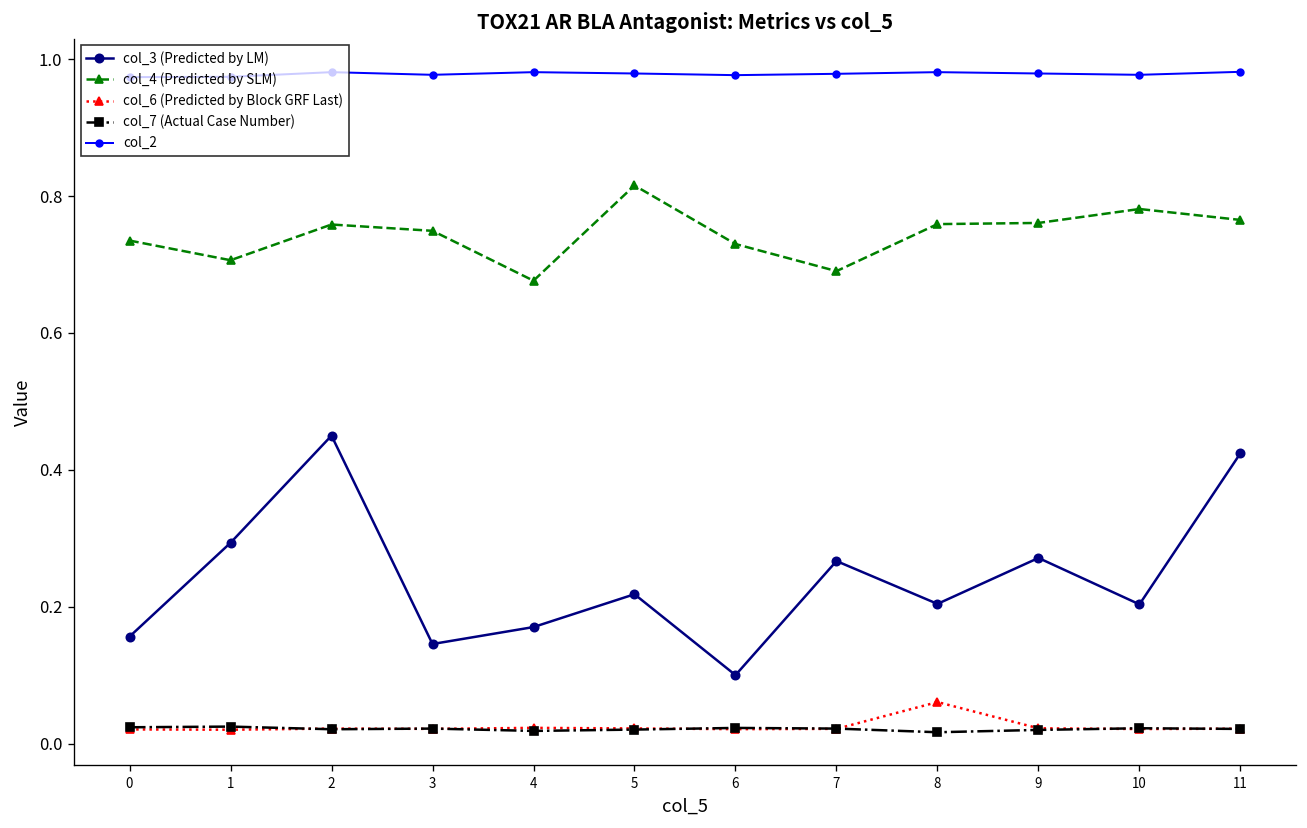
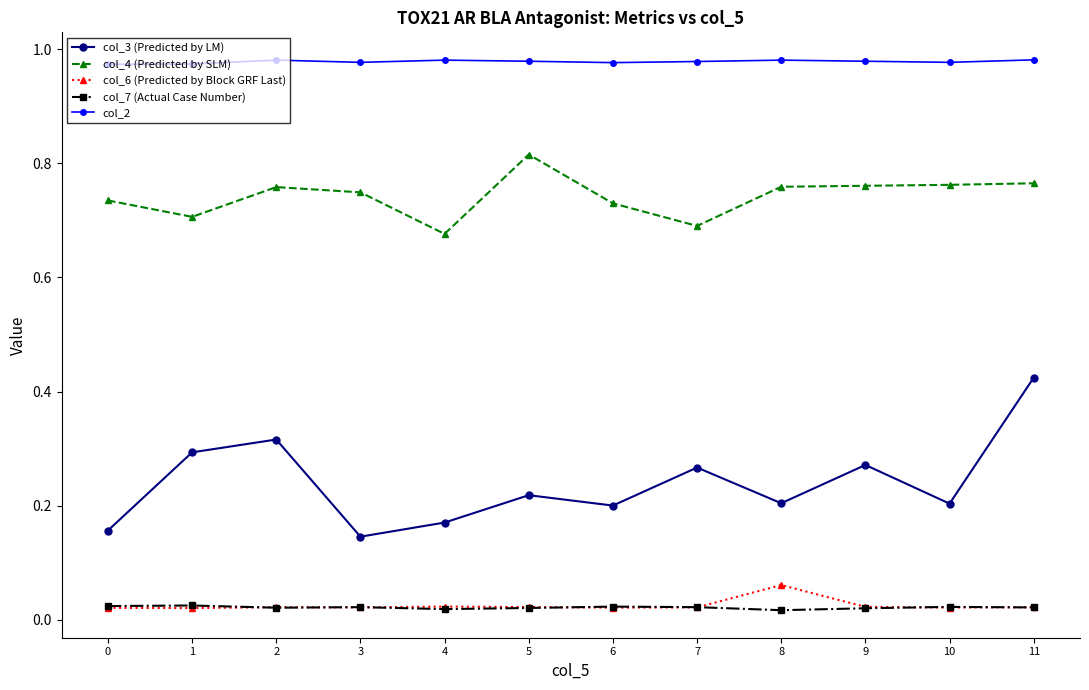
  {
    "col_3 (Predicted by LM)": {
      "0": 0.16,
      "1": 0.29,
-     "2": 0.45,
+     "2": 0.32,
      "3": 0.15,
      "4": 0.17,
      "5": 0.22,
-     "6": 0.1,
+     "6": 0.2,
      "7": 0.27,
      "8": 0.20,
      "9": 0.27,
      "10": 0.20,
      "11": 0.42
    },
    "col_4 (Predicted by SLM)": {
      "0": 0.73,
      "1": 0.71,
      "2": 0.76,
      "3": 0.75,
      "4": 0.68,
      "5": 0.82,
      "6": 0.73,
      "7": 0.69,
      "8": 0.76,
      "9": 0.76,
-     "10": 0.78,
+     "10": 0.76,
      "11": 0.77
    },
    "col_6 (Predicted by Block GRF Last)": {
      "1": 0.02,
      "8": 0.06
    },
    "col_7 (Actual Case Number)": {
      "1": 0.02,
      "8": 0.02
    },
    "col_2": {
      "3": 0.98,
      "4": 0.98,
      "5": 0.98,
      "6": 0.98,
      "7": 0.98,
      "8": 0.98,
      "9": 0.98,
      "10": 0.98,
      "11": 0.98
    }
  }
